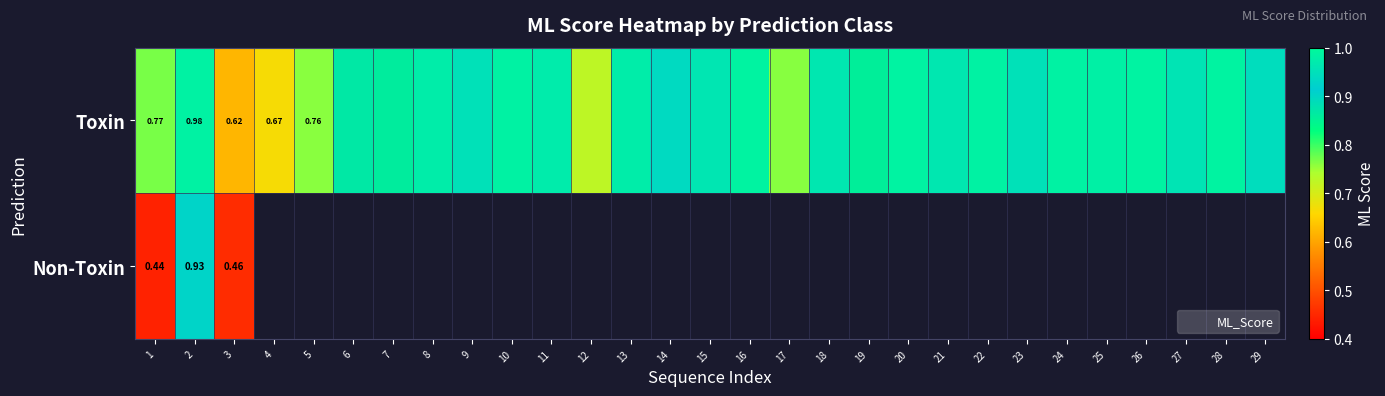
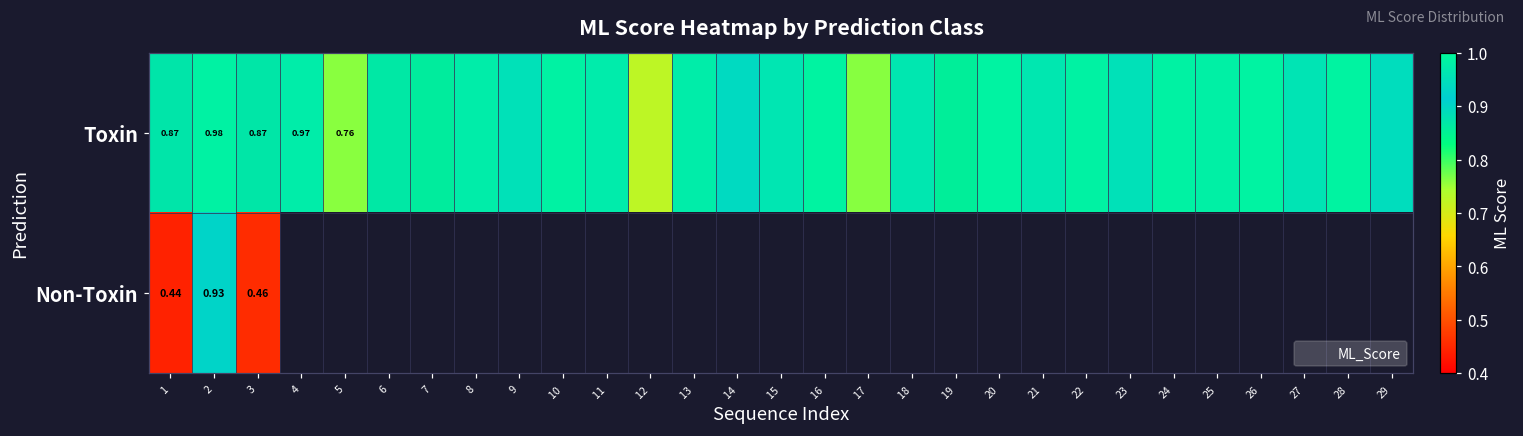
  {
    "Toxin": {
-     "1": 0.77,
+     "1": 0.87,
      "2": 0.98,
-     "3": 0.62,
-     "4": 0.67,
+     "3": 0.87,
+     "4": 0.97,
      "5": 0.76
    },
    "Non-Toxin": {
      "1": 0.44,
      "2": 0.93,
      "3": 0.46
    }
  }
